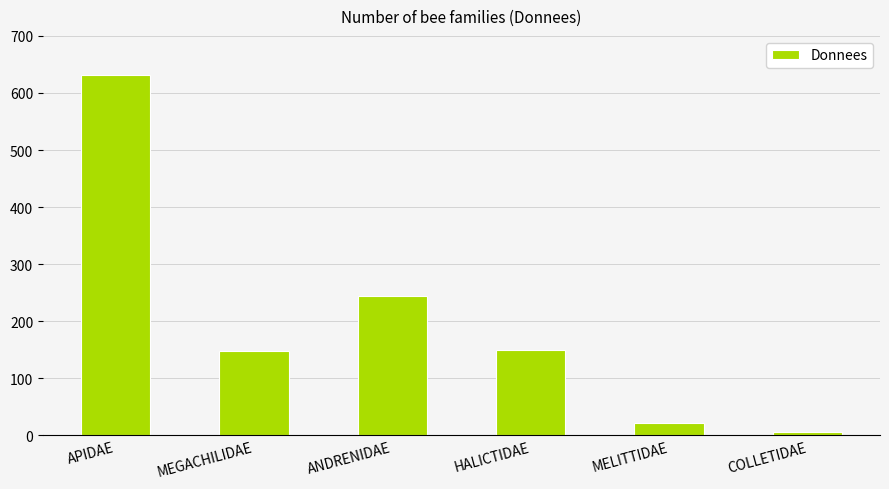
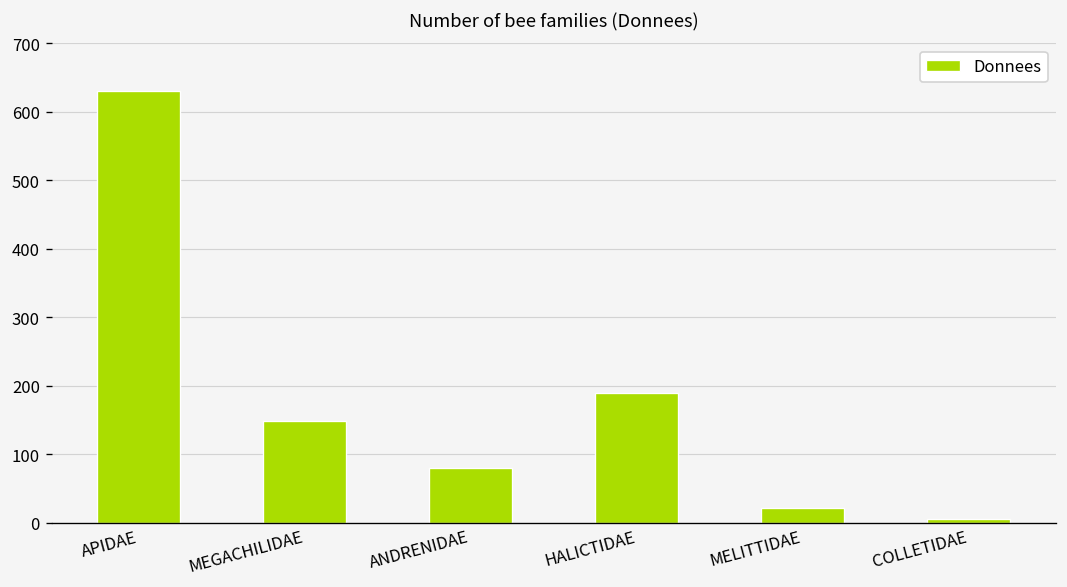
  {
    "APIDAE": 630,
    "MEGACHILIDAE": 150,
-   "ANDRENIDAE": 250,
-   "HALICTIDAE": 150,
+   "ANDRENIDAE": 80,
+   "HALICTIDAE": 190,
    "MELITTIDAE": 20,
    "COLLETIDAE": 10
  }
